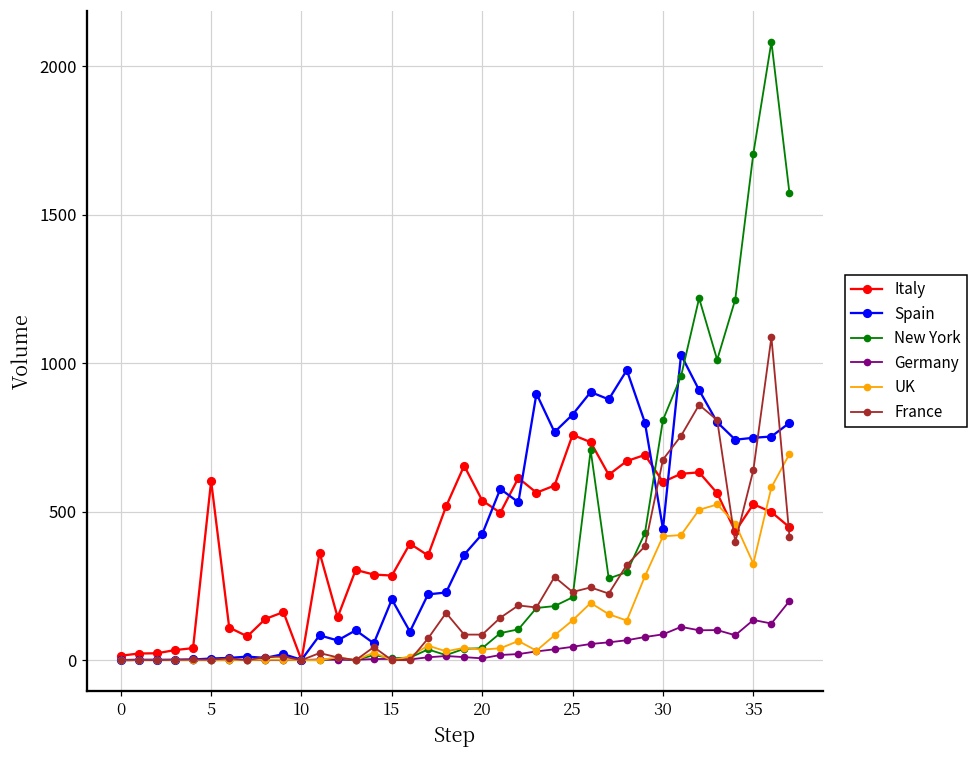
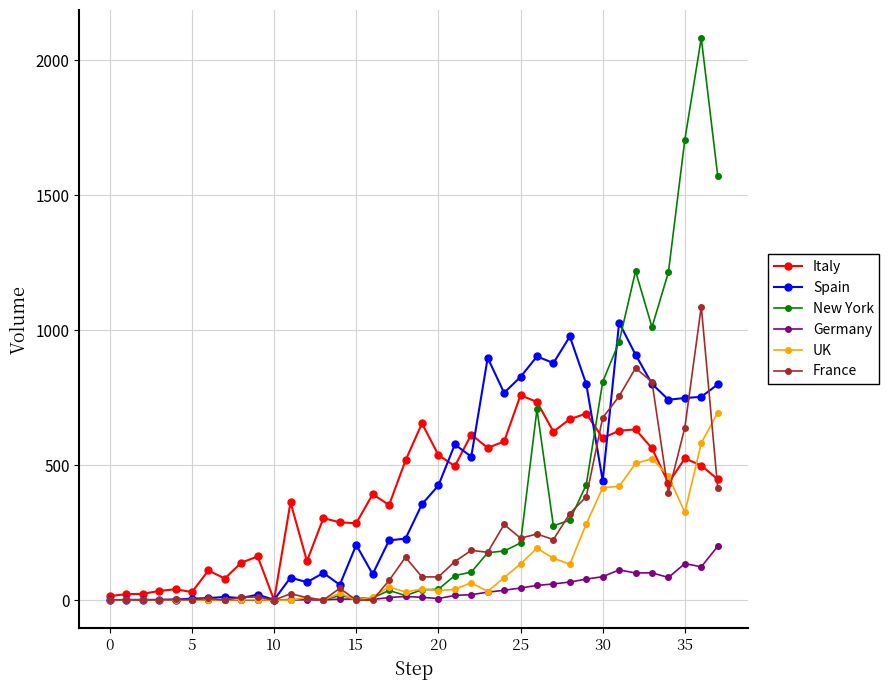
  {
    "Italy": {
      "0": 10,
-     "5": 600,
+     "5": 30,
      "15": 280,
      "20": 540,
      "25": 760,
      "30": 600,
      "35": 530
    },
    "Spain": {
      "15": 200,
      "20": 420,
      "25": 830,
      "30": 440,
      "35": 750
    },
    "New York": {
      "25": 210,
      "30": 810,
      "35": 1710
    },
    "Germany": {
      "20": 10,
      "25": 40,
      "30": 90,
      "35": 140
    },
    "UK": {
      "25": 130,
      "30": 420,
      "35": 330
    },
    "France": {
      "20": 90,
      "25": 230,
      "30": 680,
      "35": 640
    }
  }
